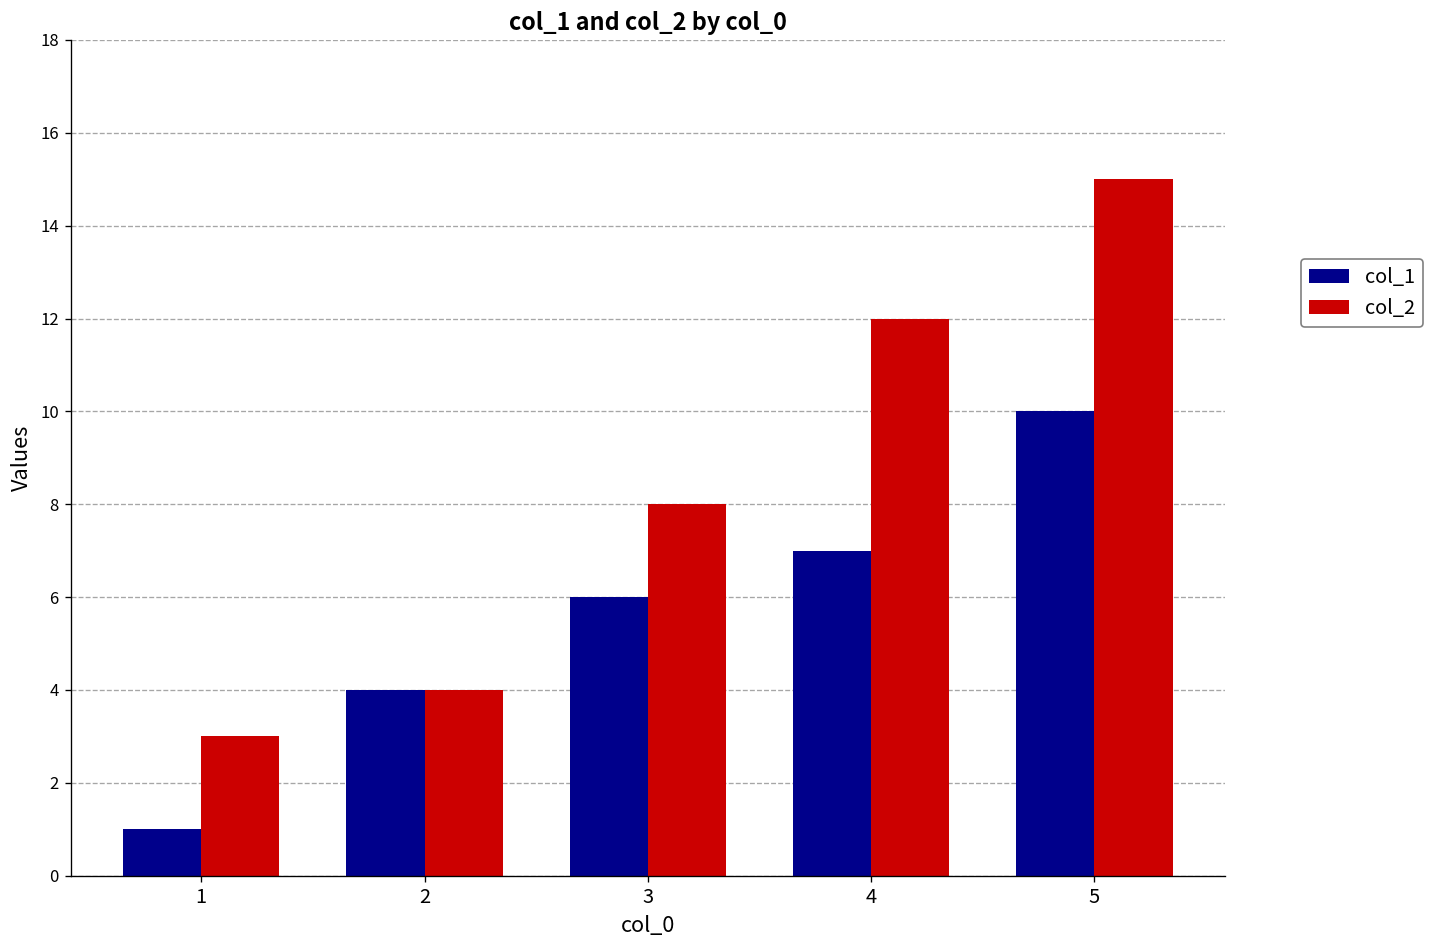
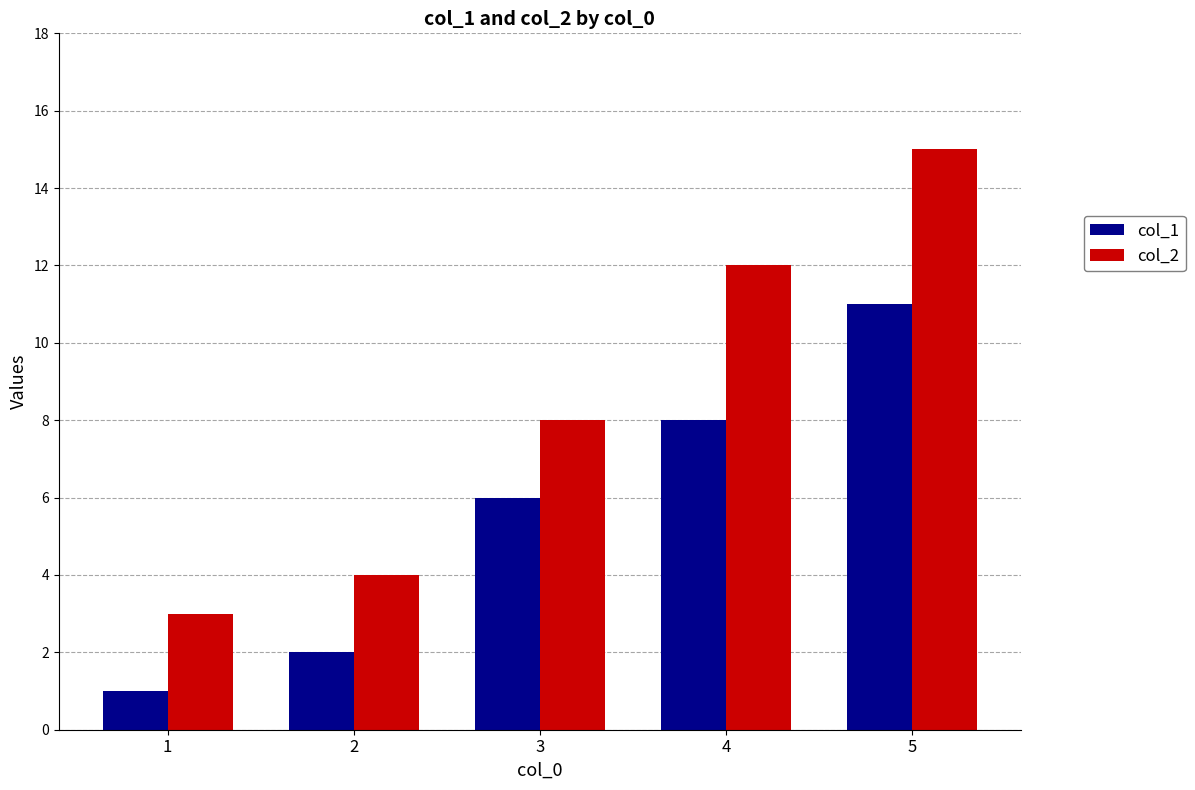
  {
    "col_1": {
      "1": 1,
-     "2": 4,
+     "2": 2,
      "3": 6,
-     "4": 7,
-     "5": 10
+     "4": 8,
+     "5": 11
    },
    "col_2": {
      "1": 3,
      "2": 4,
      "3": 8,
      "4": 12,
      "5": 15
    }
  }
